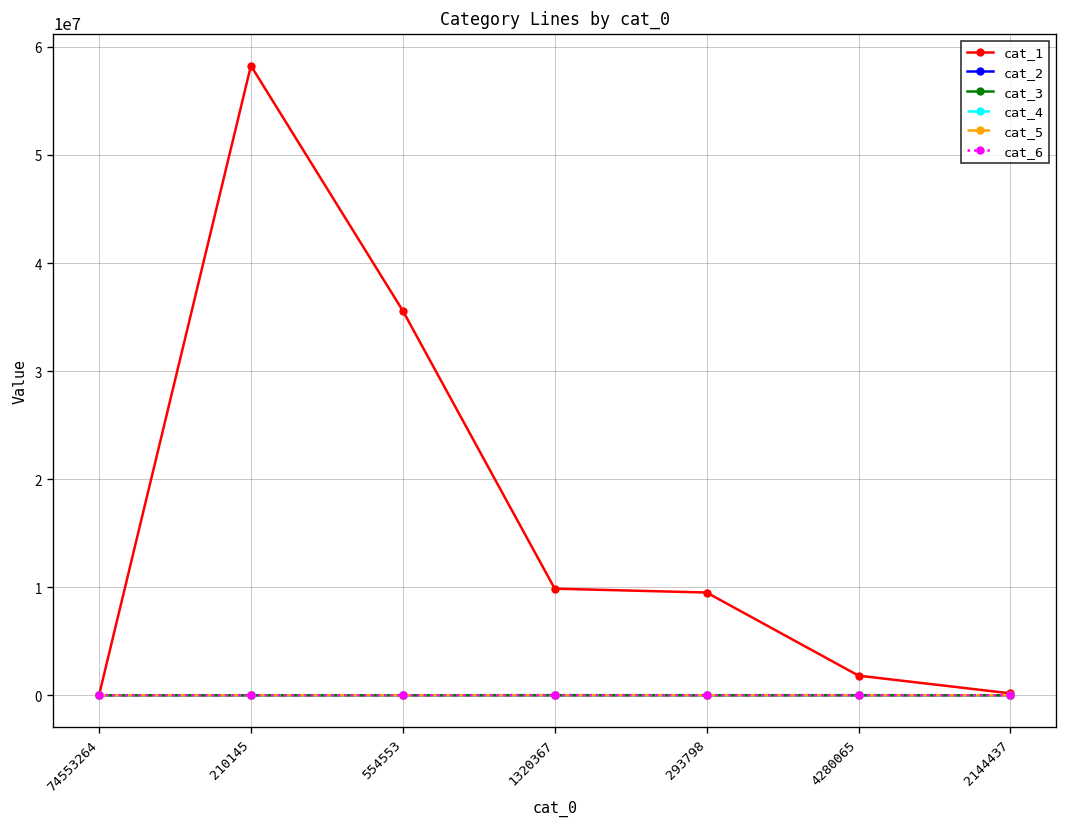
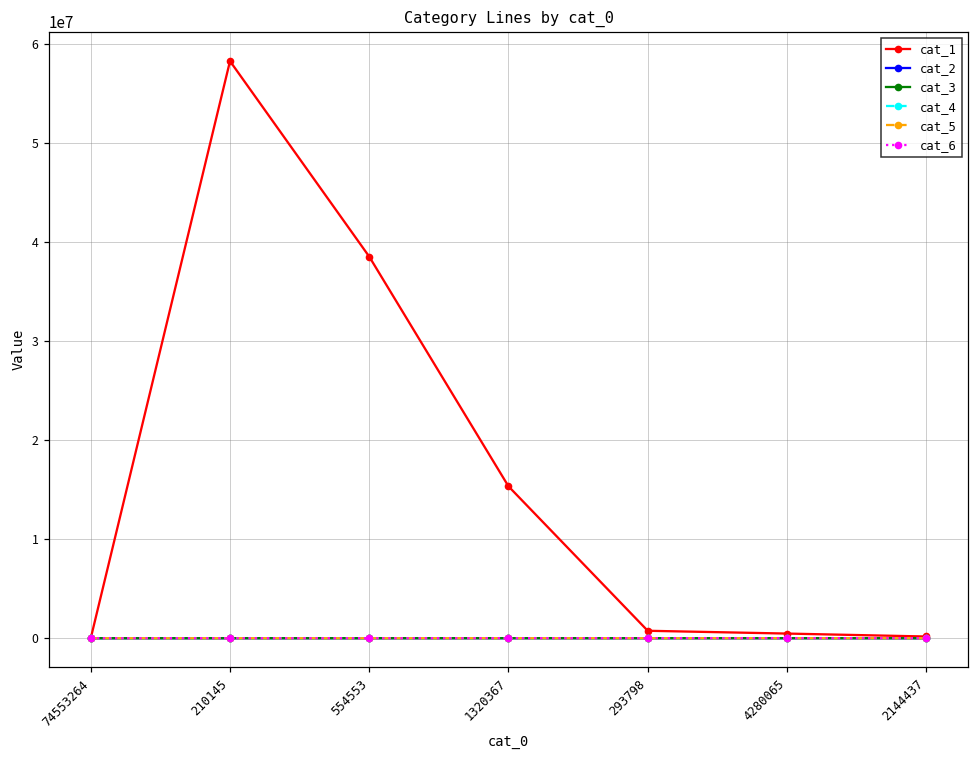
  {
    "cat_1": {
      "210145": 58000000,
-     "554553": 36000000,
-     "1320367": 10000000,
-     "293798": 10000000,
-     "4280065": 2000000
+     "554553": 39000000,
+     "1320367": 15000000,
+     "293798": 1000000,
+     "4280065": 0
    },
    "cat_6": {
      "210145": 0,
      "554553": 0,
      "1320367": 0,
      "293798": 0,
      "4280065": 0
    }
  }
